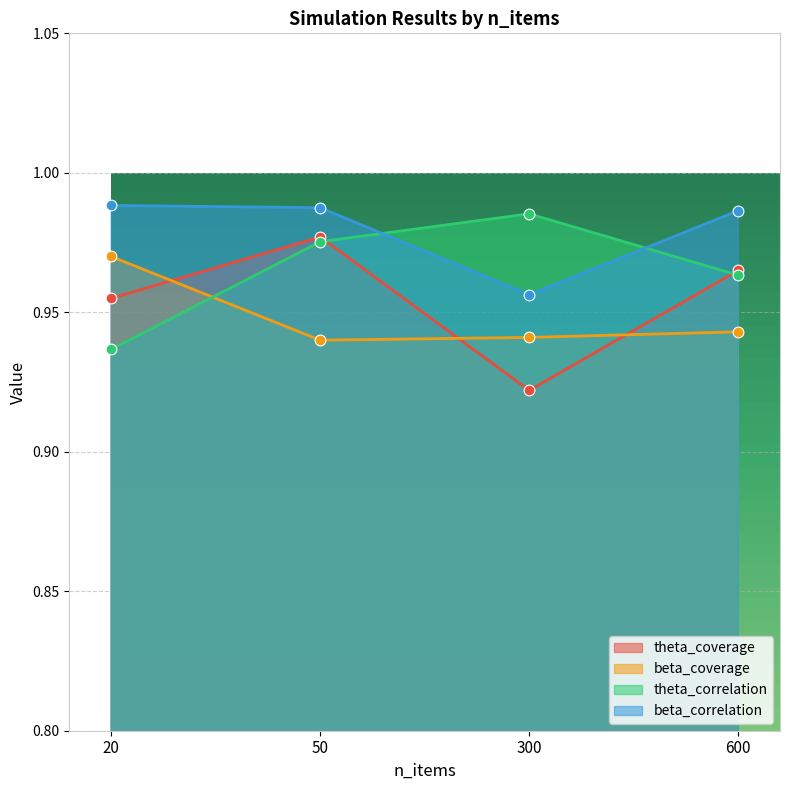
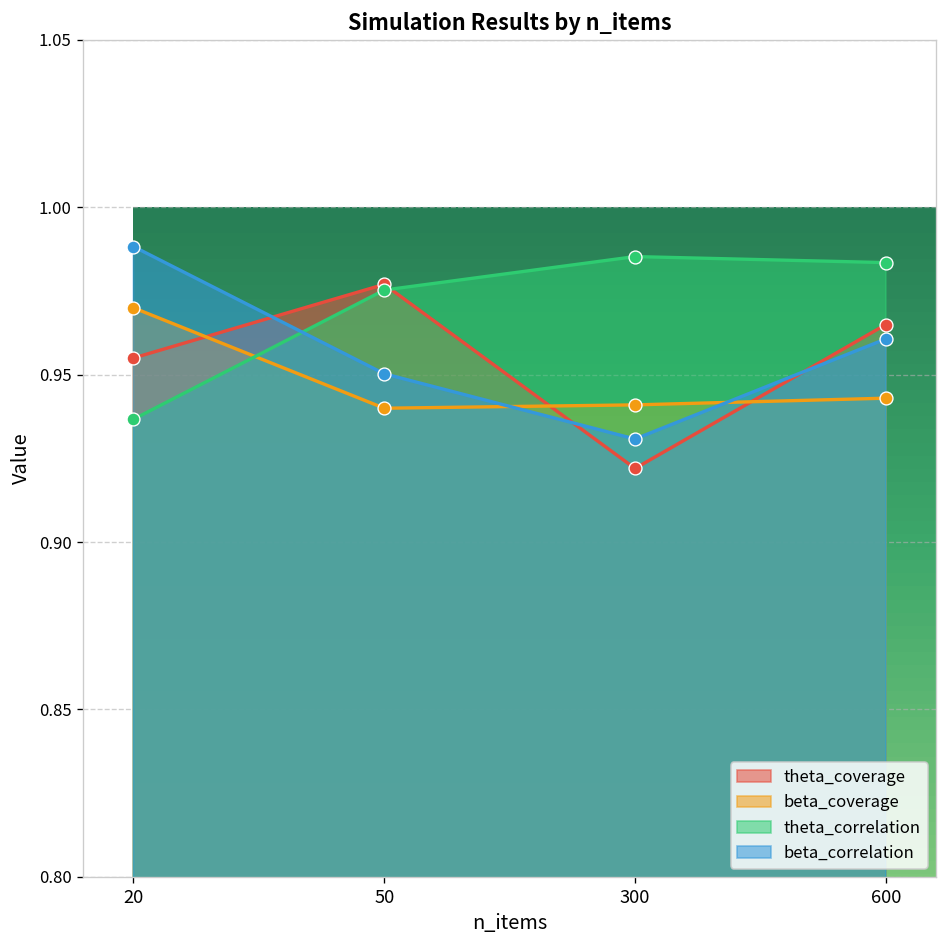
  {
    "theta_coverage": {
      "20": 0.955,
      "50": 0.977,
      "300": 0.922,
      "600": 0.965
    },
    "beta_coverage": {
      "20": 0.970,
      "50": 0.940,
      "300": 0.941,
      "600": 0.943
    },
    "theta_correlation": {
      "20": 0.937,
      "50": 0.975,
      "300": 0.985,
-     "600": 0.963
+     "600": 0.984
    },
    "beta_correlation": {
      "20": 0.988,
-     "50": 0.988,
-     "300": 0.956,
-     "600": 0.986
+     "50": 0.950,
+     "300": 0.931,
+     "600": 0.961
    }
  }
